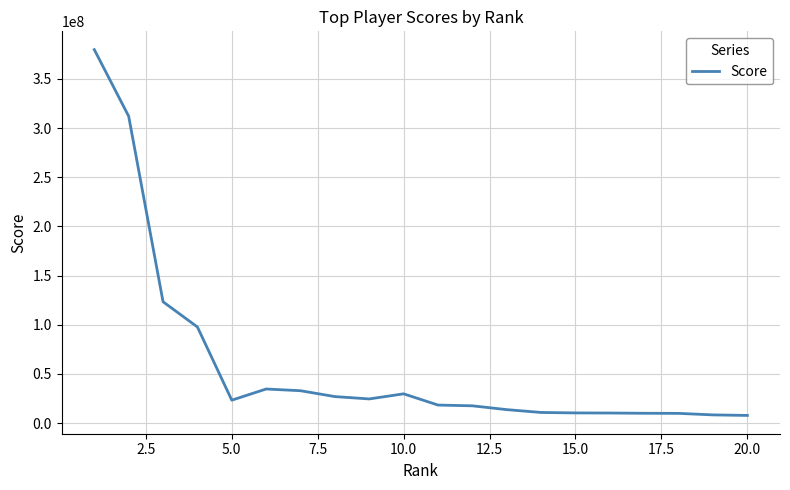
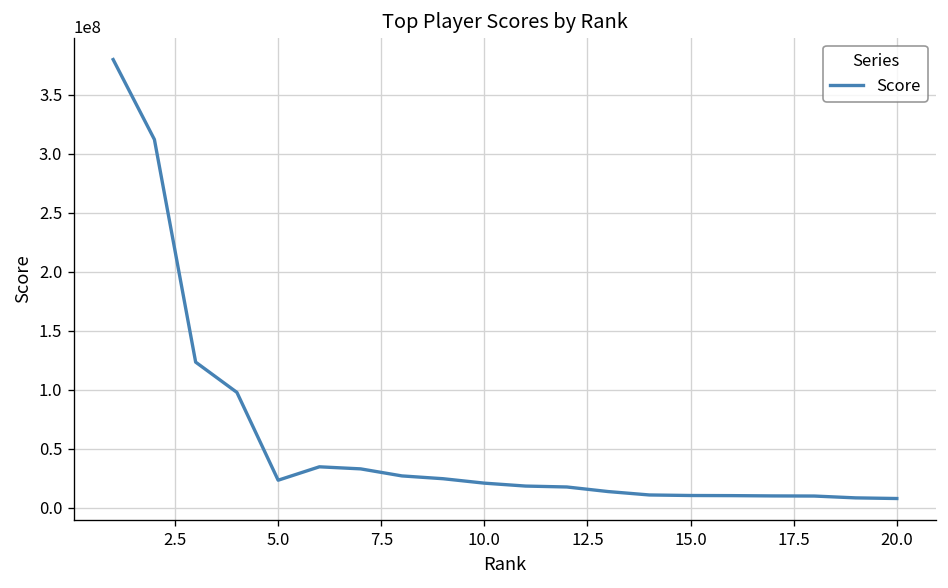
  {
    "5.0": 20000000,
-   "10.0": 30000000,
+   "10.0": 20000000,
    "15.0": 10000000,
    "20.0": 10000000
  }
